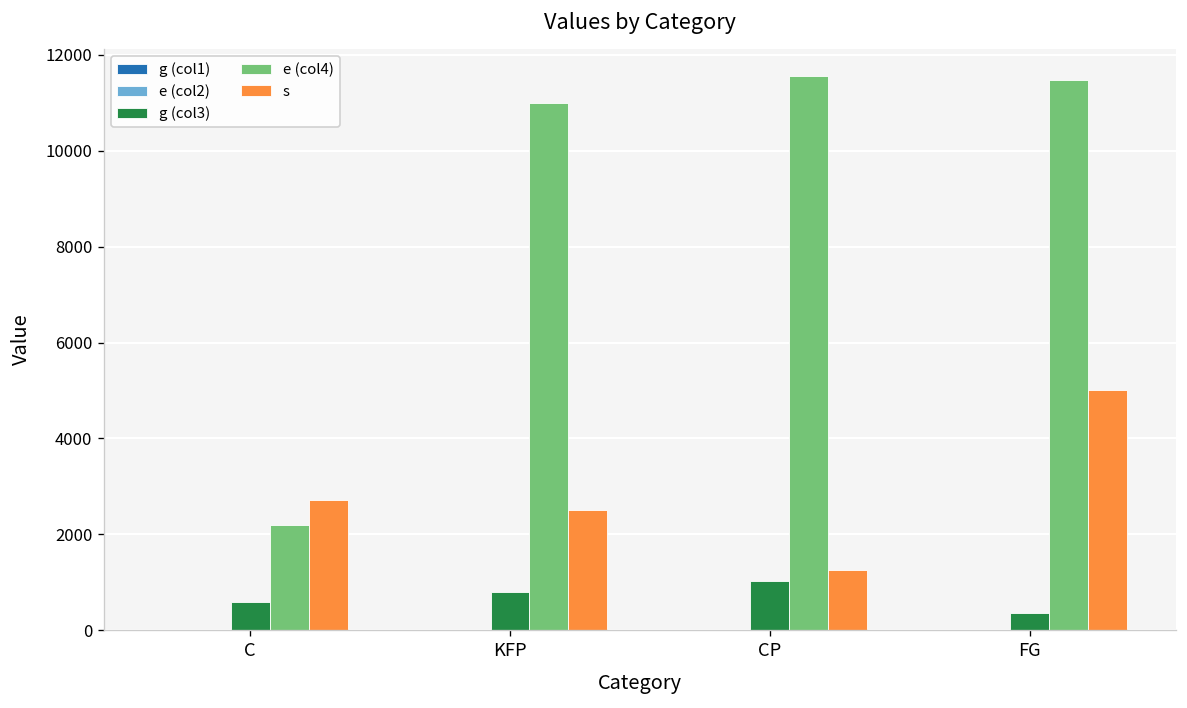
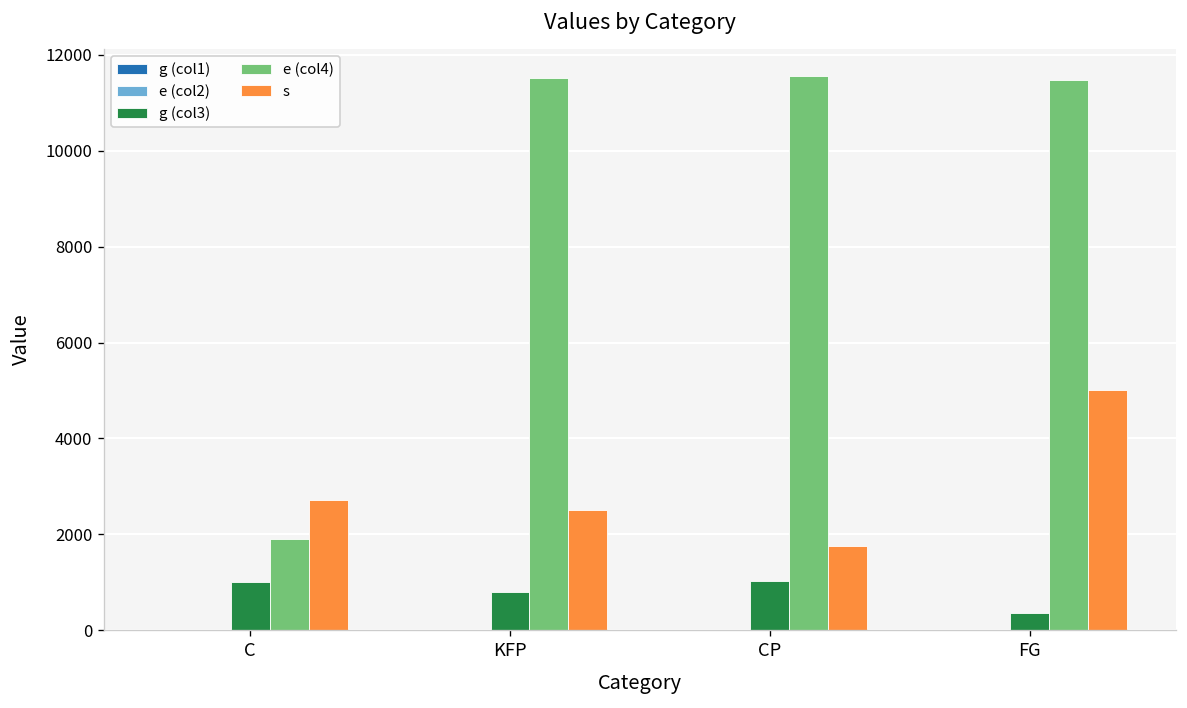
  {
    "g (col1)": {
      "C": 0,
      "KFP": 0,
      "CP": 0,
      "FG": 0
    },
    "e (col2)": {
      "C": 0,
      "KFP": 0,
      "CP": 0,
      "FG": 0
    },
    "g (col3)": {
-     "C": 600,
+     "C": 1000,
      "KFP": 800,
      "CP": 1000,
      "FG": 400
    },
    "e (col4)": {
-     "C": 2200,
-     "KFP": 11000,
+     "C": 1900,
+     "KFP": 11500,
      "CP": 11600,
      "FG": 11500
    },
    "s": {
      "C": 2700,
      "KFP": 2500,
-     "CP": 1300,
+     "CP": 1800,
      "FG": 5000
    }
  }
